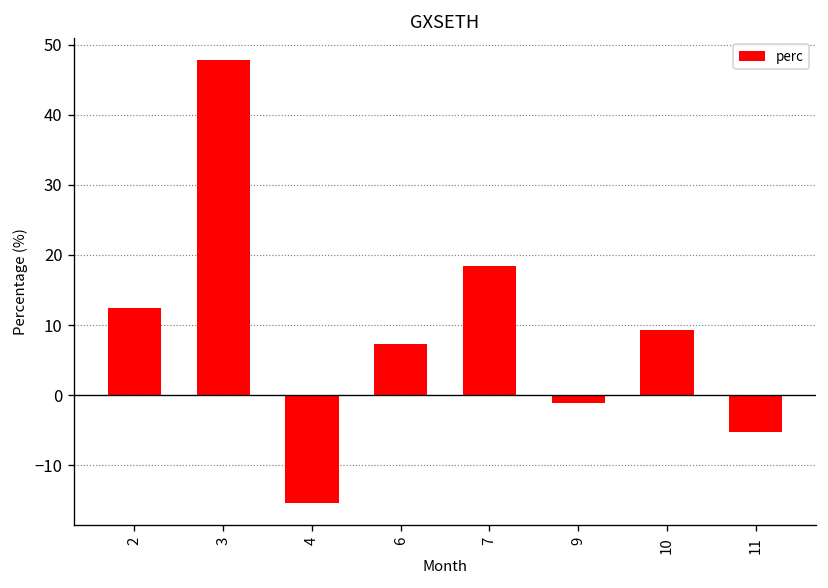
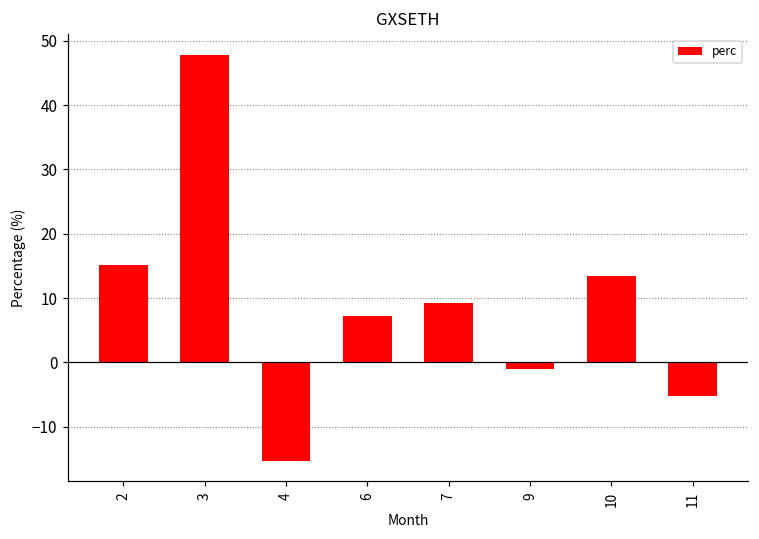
  {
-   "2": 12,
+   "2": 15,
    "3": 48,
    "4": -15,
    "6": 7,
-   "7": 18,
+   "7": 9,
    "9": -1,
-   "10": 9,
+   "10": 13,
    "11": -5
  }
